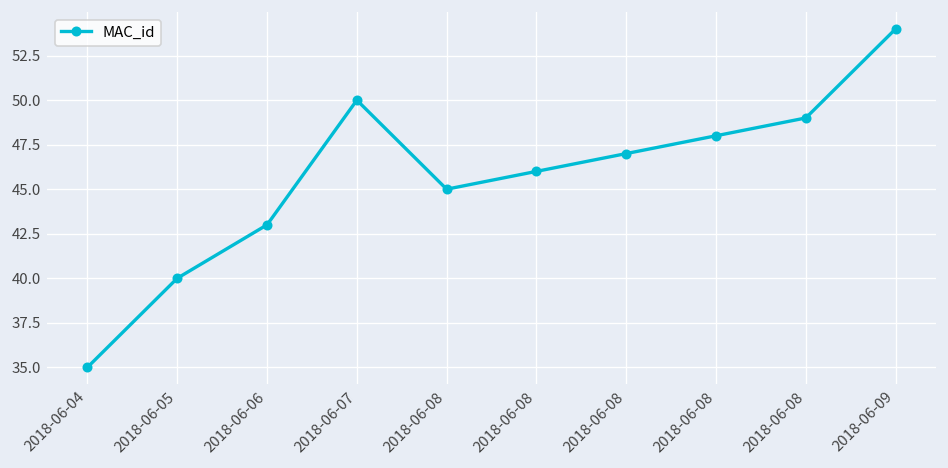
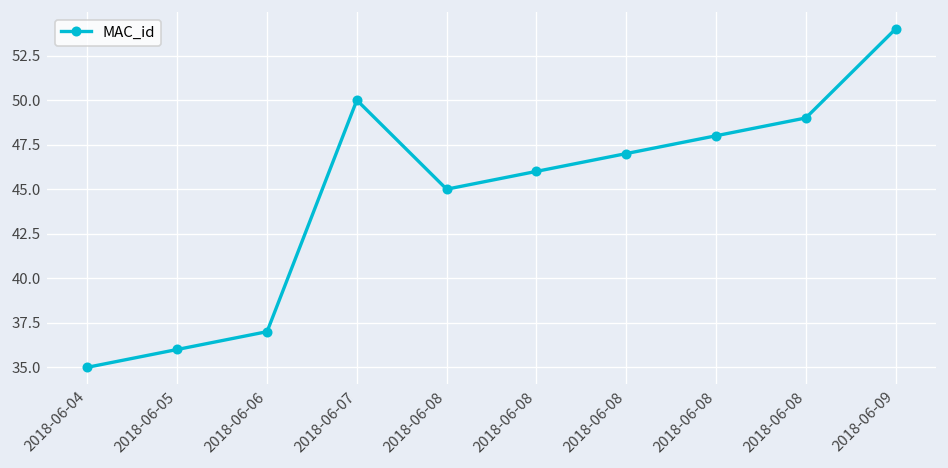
  {
    "2018-06-04": 35,
-   "2018-06-05": 40,
-   "2018-06-06": 43,
+   "2018-06-05": 36,
+   "2018-06-06": 37,
    "2018-06-07": 50,
    "2018-06-09": 54
  }
